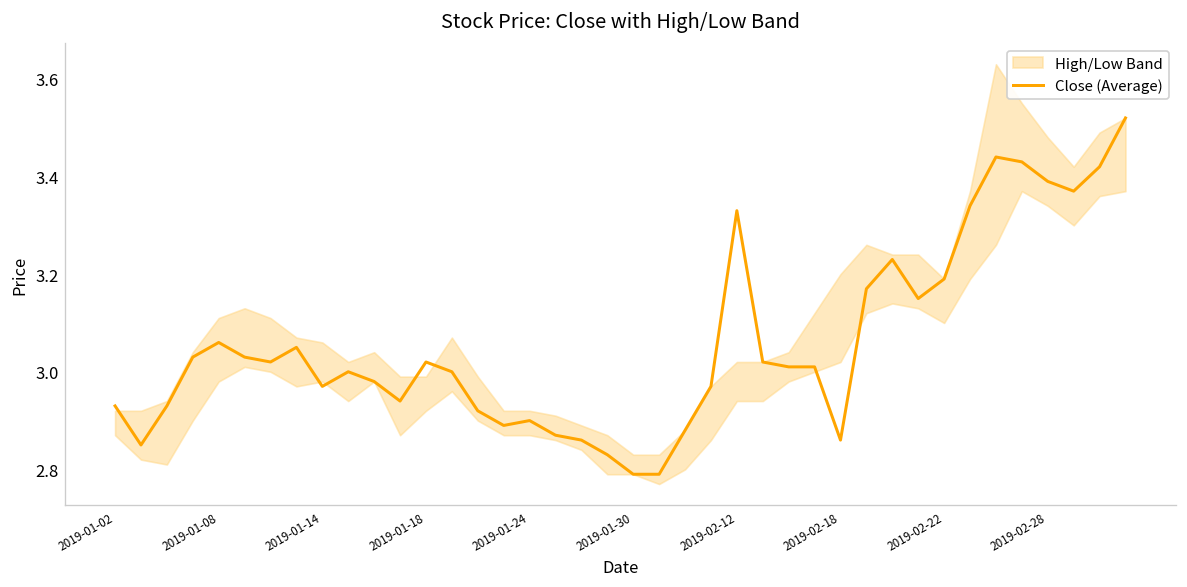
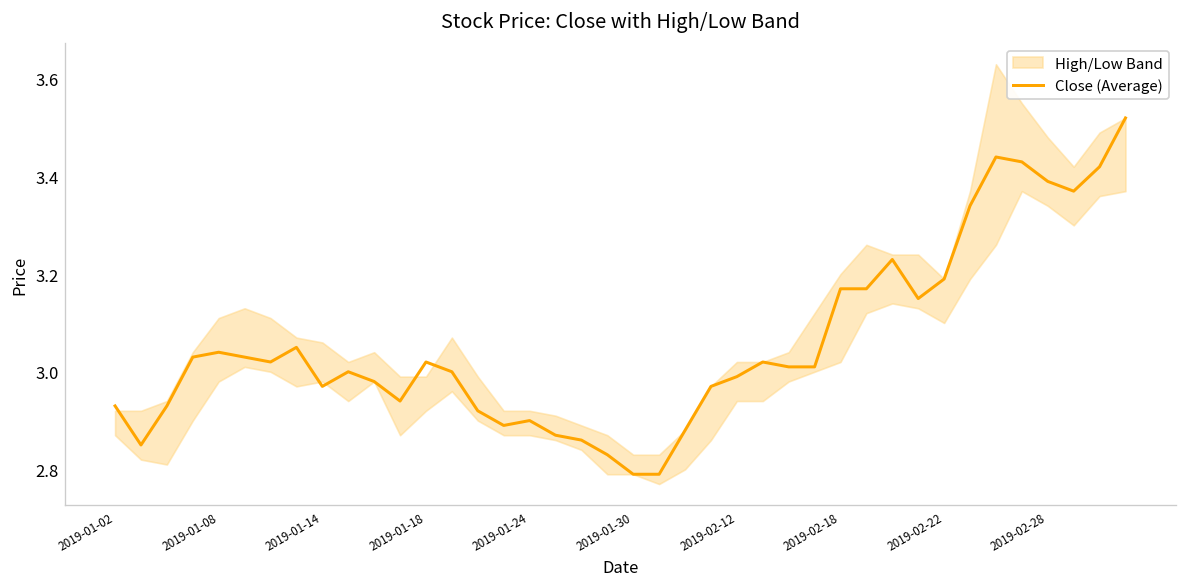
  {
    "Close (Average)": {
      "2019-01-02": 2.93,
-     "2019-01-08": 3.06,
+     "2019-01-08": 3.04,
      "2019-01-14": 2.97,
      "2019-01-18": 3.02,
      "2019-01-24": 2.90,
      "2019-01-30": 2.79,
-     "2019-02-12": 3.33,
-     "2019-02-18": 2.86,
+     "2019-02-12": 2.99,
+     "2019-02-18": 3.17,
      "2019-02-28": 3.39
    }
  }
